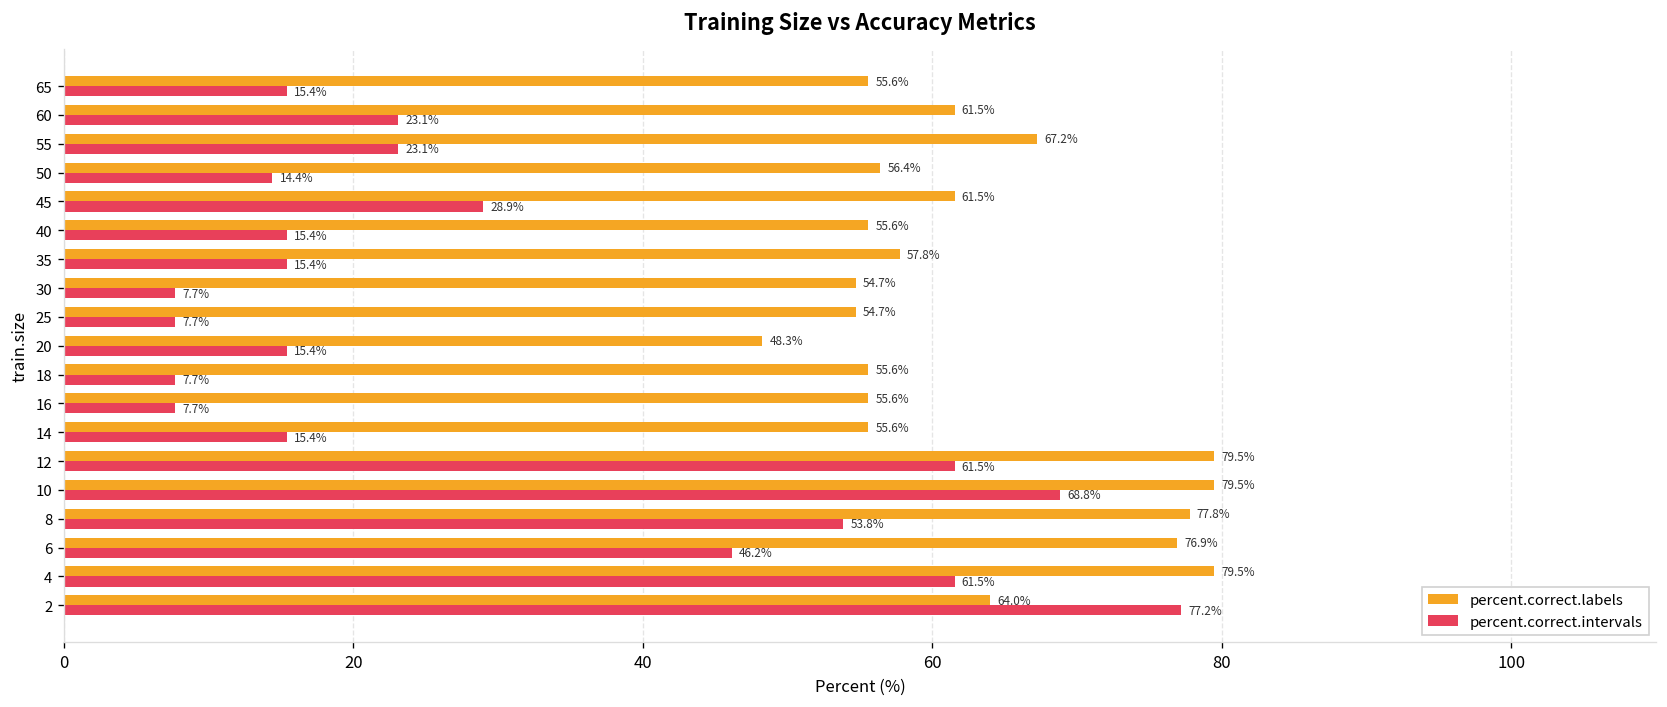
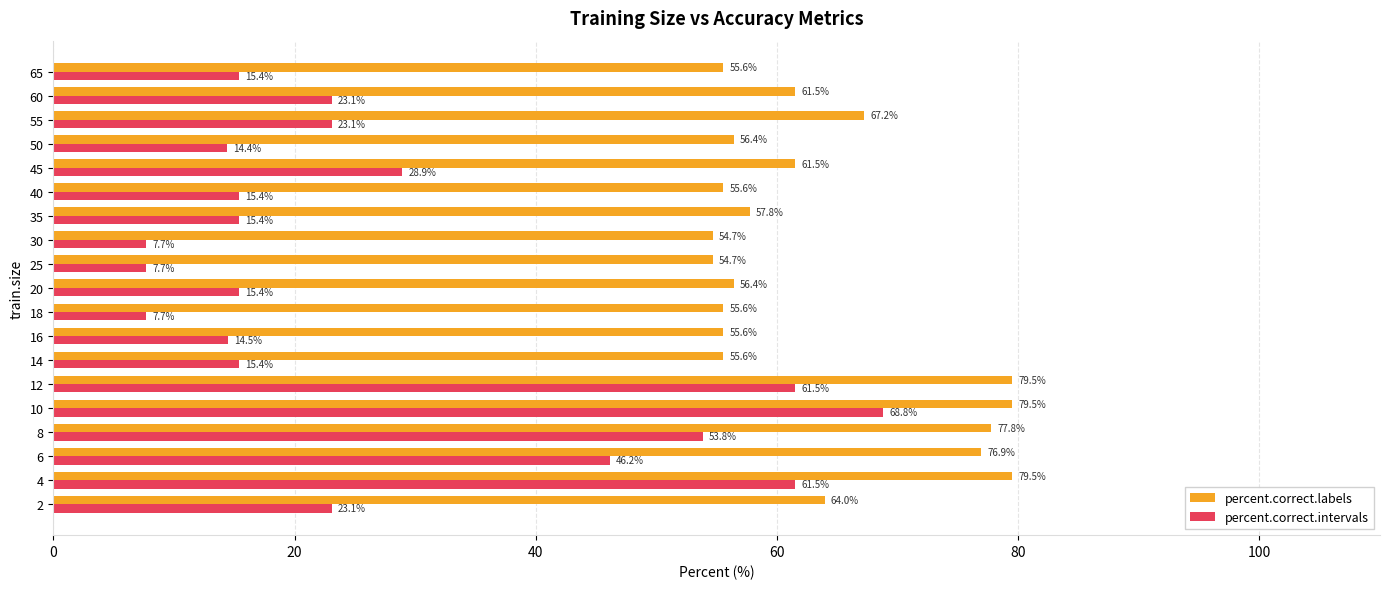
  {
    "percent.correct.labels": {
      "65": "55.6%",
      "60": "61.5%",
      "55": "67.2%",
      "50": "56.4%",
      "45": "61.5%",
      "40": "55.6%",
      "35": "57.8%",
      "30": "54.7%",
      "25": "54.7%",
-     "20": "48.3%",
+     "20": "56.4%",
      "18": "55.6%",
      "16": "55.6%",
      "14": "55.6%",
      "12": "79.5%",
      "10": "79.5%",
      "8": "77.8%",
      "6": "76.9%",
      "4": "79.5%",
      "2": "64.0%"
    },
    "percent.correct.intervals": {
      "65": "15.4%",
      "60": "23.1%",
      "55": "23.1%",
      "50": "14.4%",
      "45": "28.9%",
      "40": "15.4%",
      "35": "15.4%",
      "30": "7.7%",
      "25": "7.7%",
      "20": "15.4%",
      "18": "7.7%",
-     "16": "7.7%",
+     "16": "14.5%",
      "14": "15.4%",
      "12": "61.5%",
      "10": "68.8%",
      "8": "53.8%",
      "6": "46.2%",
      "4": "61.5%",
-     "2": "77.2%"
+     "2": "23.1%"
    }
  }
